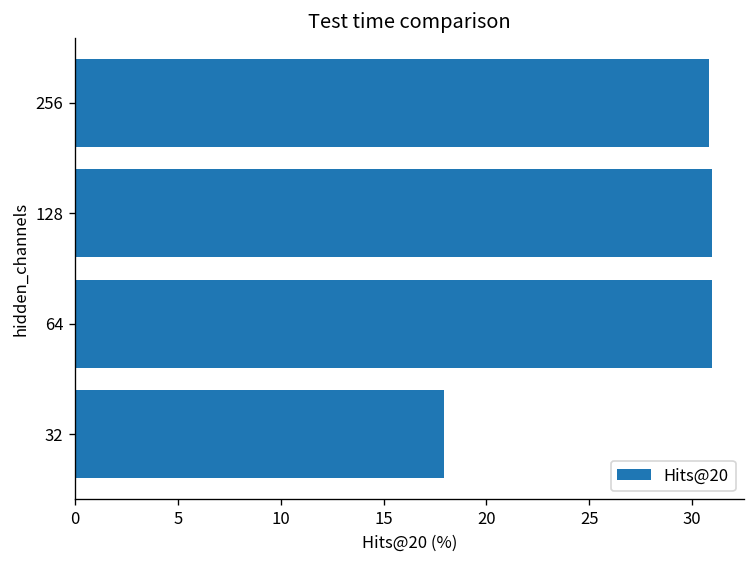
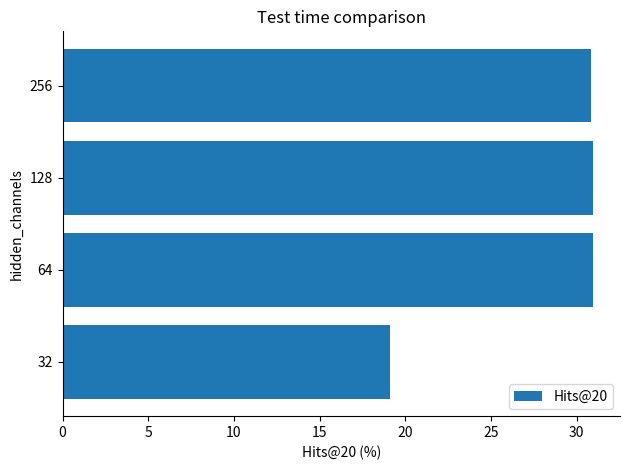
  {
    "256": 30.8,
    "128": 31.0,
    "64": 31.0,
-   "32": 17.9
+   "32": 19.1
  }
